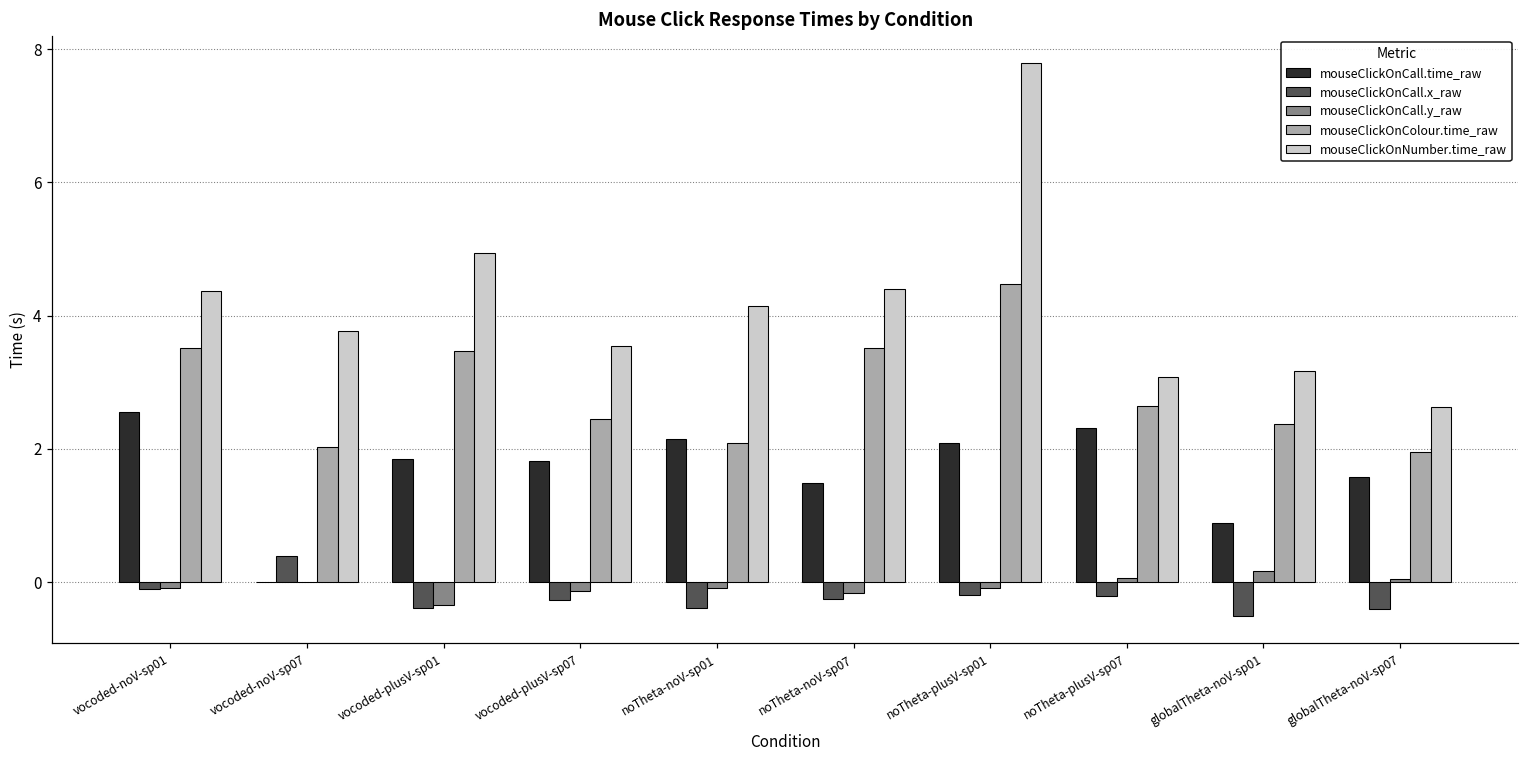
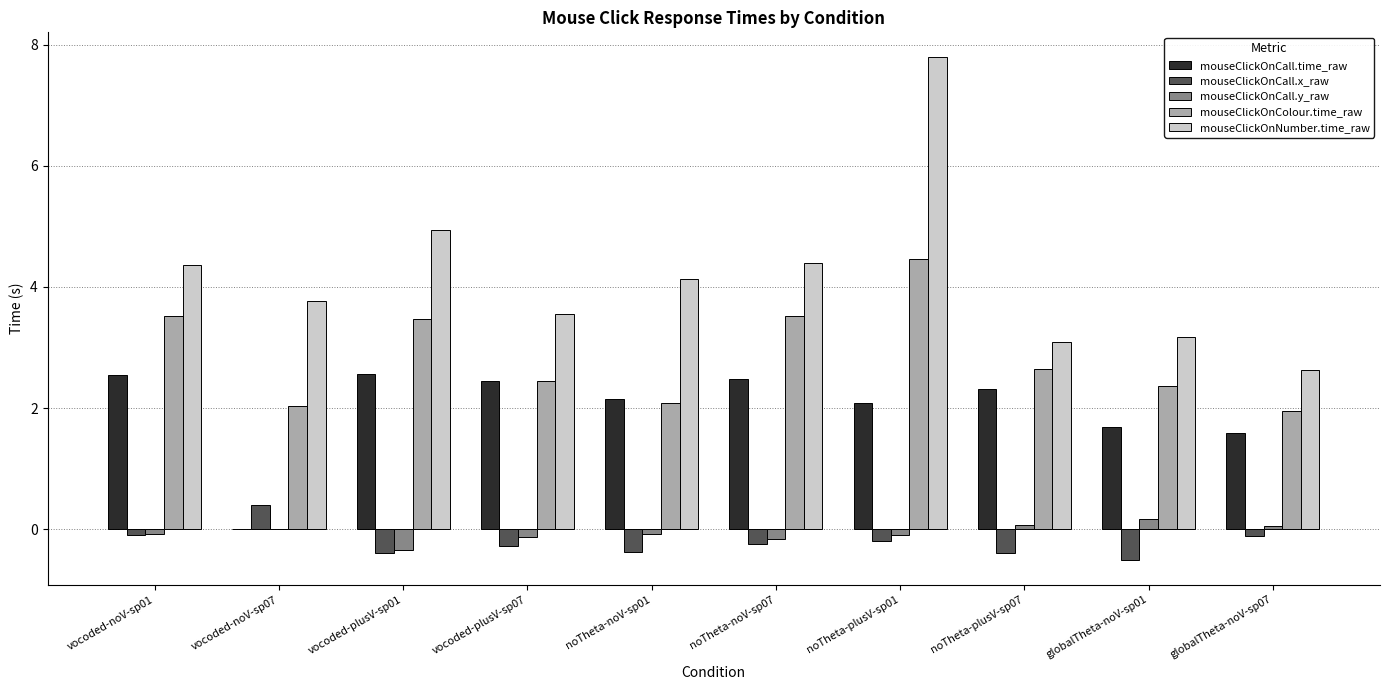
  {
    "mouseClickOnCall.time_raw": {
      "vocoded-noV-sp01": 2.6,
      "vocoded-noV-sp07": 0.0,
-     "vocoded-plusV-sp01": 1.8,
-     "vocoded-plusV-sp07": 1.8,
+     "vocoded-plusV-sp01": 2.6,
+     "vocoded-plusV-sp07": 2.4,
      "noTheta-noV-sp01": 2.2,
-     "noTheta-noV-sp07": 1.5,
+     "noTheta-noV-sp07": 2.5,
      "noTheta-plusV-sp01": 2.1,
      "noTheta-plusV-sp07": 2.3,
-     "globalTheta-noV-sp01": 0.9,
+     "globalTheta-noV-sp01": 1.7,
      "globalTheta-noV-sp07": 1.6
    },
    "mouseClickOnCall.x_raw": {
      "vocoded-noV-sp01": -0.1,
      "vocoded-noV-sp07": 0.4,
      "vocoded-plusV-sp01": -0.4,
      "vocoded-plusV-sp07": -0.3,
      "noTheta-noV-sp01": -0.4,
      "noTheta-noV-sp07": -0.2,
      "noTheta-plusV-sp01": -0.2,
-     "noTheta-plusV-sp07": -0.2,
+     "noTheta-plusV-sp07": -0.4,
      "globalTheta-noV-sp01": -0.5,
-     "globalTheta-noV-sp07": -0.4
+     "globalTheta-noV-sp07": -0.1
    }
  }
